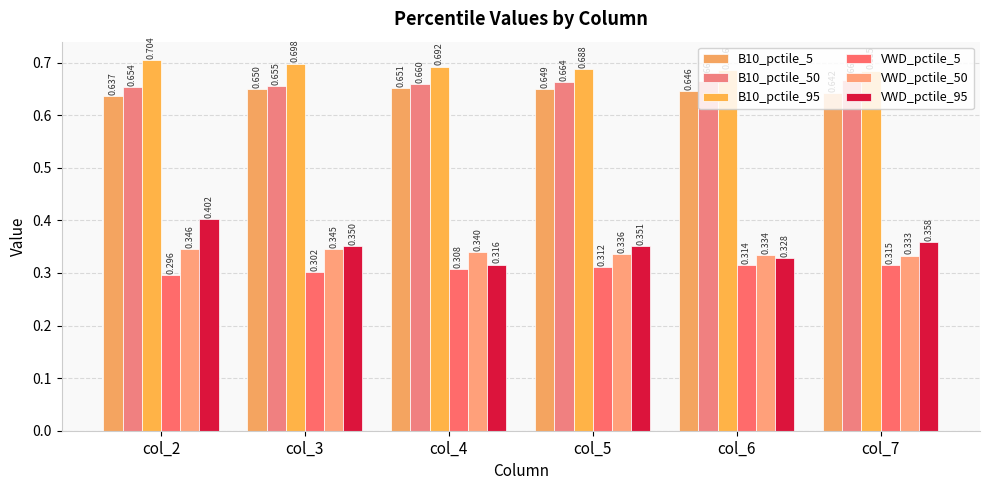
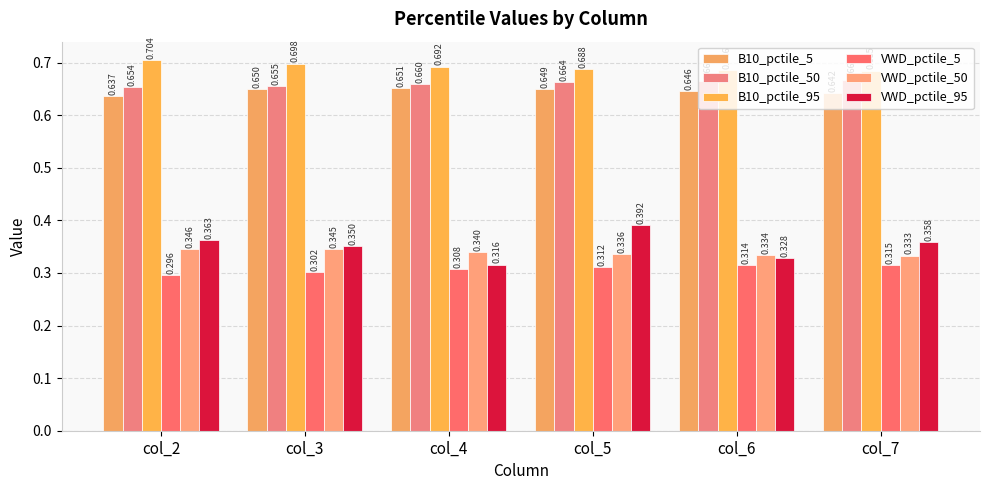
  {
    "VWD_pctile_95": {
-     "col_2": 0.402,
+     "col_2": 0.363,
      "col_3": 0.350,
      "col_4": 0.316,
-     "col_5": 0.351,
+     "col_5": 0.392,
      "col_6": 0.328,
      "col_7": 0.358
    }
  }
